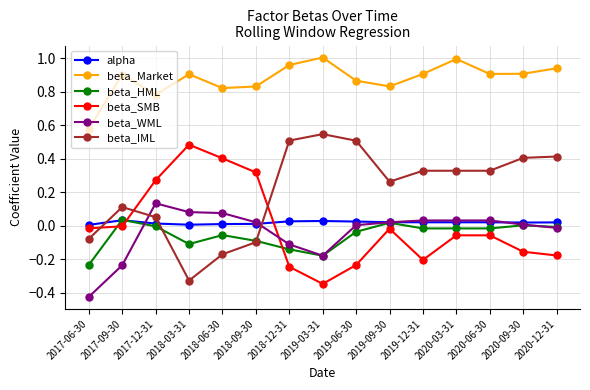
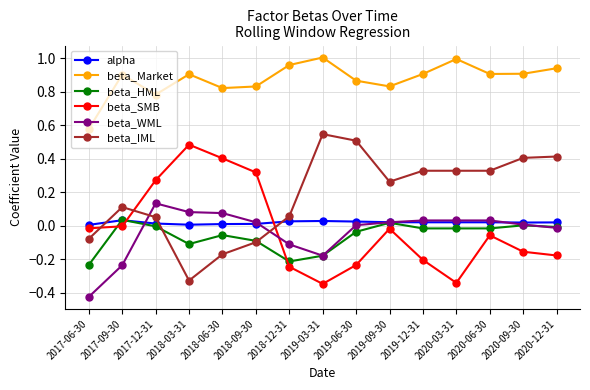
  {
    "alpha": {
      "2017-06-30": 0.00,
      "2017-12-31": 0.01,
      "2018-03-31": 0.01,
      "2018-06-30": 0.01,
      "2018-12-31": 0.03,
      "2019-03-31": 0.03,
      "2019-06-30": 0.02,
      "2020-12-31": 0.02
    },
    "beta_Market": {
      "2018-03-31": 0.90,
      "2018-06-30": 0.82,
      "2018-09-30": 0.83,
      "2018-12-31": 0.96,
      "2019-03-31": 1.00,
      "2019-06-30": 0.87,
      "2019-09-30": 0.83,
      "2019-12-31": 0.91,
      "2020-03-31": 0.99,
      "2020-06-30": 0.91,
      "2020-09-30": 0.91,
      "2020-12-31": 0.94
    },
    "beta_HML": {
      "2017-06-30": -0.23,
      "2017-12-31": 0.00,
      "2018-03-31": -0.11,
      "2018-06-30": -0.06,
-     "2018-12-31": -0.14,
+     "2018-12-31": -0.21,
      "2019-06-30": -0.04,
      "2019-12-31": -0.02,
      "2020-03-31": -0.02,
      "2020-06-30": -0.02
    },
    "beta_SMB": {
      "2017-06-30": -0.02,
      "2017-09-30": 0.00,
      "2017-12-31": 0.27,
      "2018-03-31": 0.48,
      "2018-06-30": 0.40,
      "2018-09-30": 0.32,
      "2018-12-31": -0.25,
      "2019-03-31": -0.35,
      "2019-06-30": -0.23,
      "2019-09-30": -0.02,
      "2019-12-31": -0.20,
-     "2020-03-31": -0.06,
+     "2020-03-31": -0.34,
      "2020-06-30": -0.06,
      "2020-09-30": -0.16,
      "2020-12-31": -0.18
    },
    "beta_WML": {
      "2017-06-30": -0.43,
      "2017-09-30": -0.24,
      "2017-12-31": 0.13,
      "2018-03-31": 0.08,
      "2018-06-30": 0.08,
      "2018-12-31": -0.11,
      "2019-06-30": 0.00
    },
    "beta_IML": {
      "2017-06-30": -0.08,
      "2017-09-30": 0.11,
      "2017-12-31": 0.05,
      "2018-03-31": -0.33,
      "2018-06-30": -0.17,
-     "2018-12-31": 0.51,
+     "2018-12-31": 0.06,
      "2019-03-31": 0.55,
      "2019-06-30": 0.51,
      "2019-09-30": 0.26,
      "2019-12-31": 0.33,
      "2020-03-31": 0.33,
      "2020-06-30": 0.33,
      "2020-09-30": 0.40,
      "2020-12-31": 0.41
    }
  }
